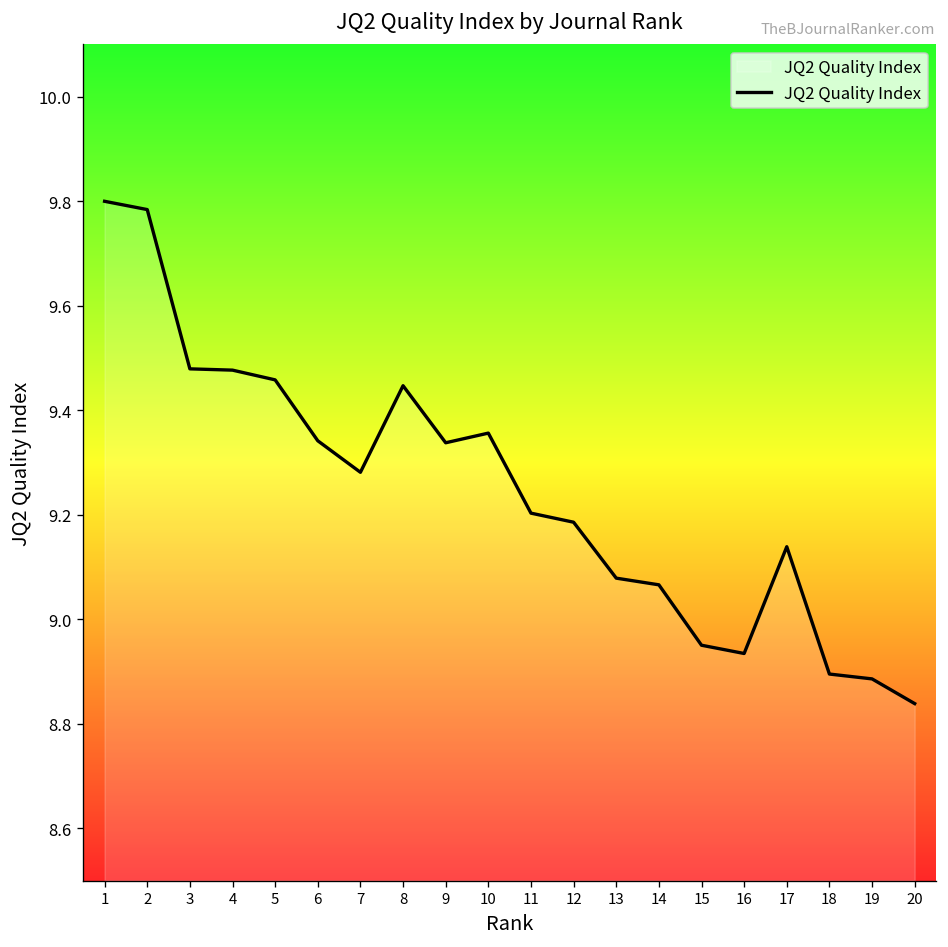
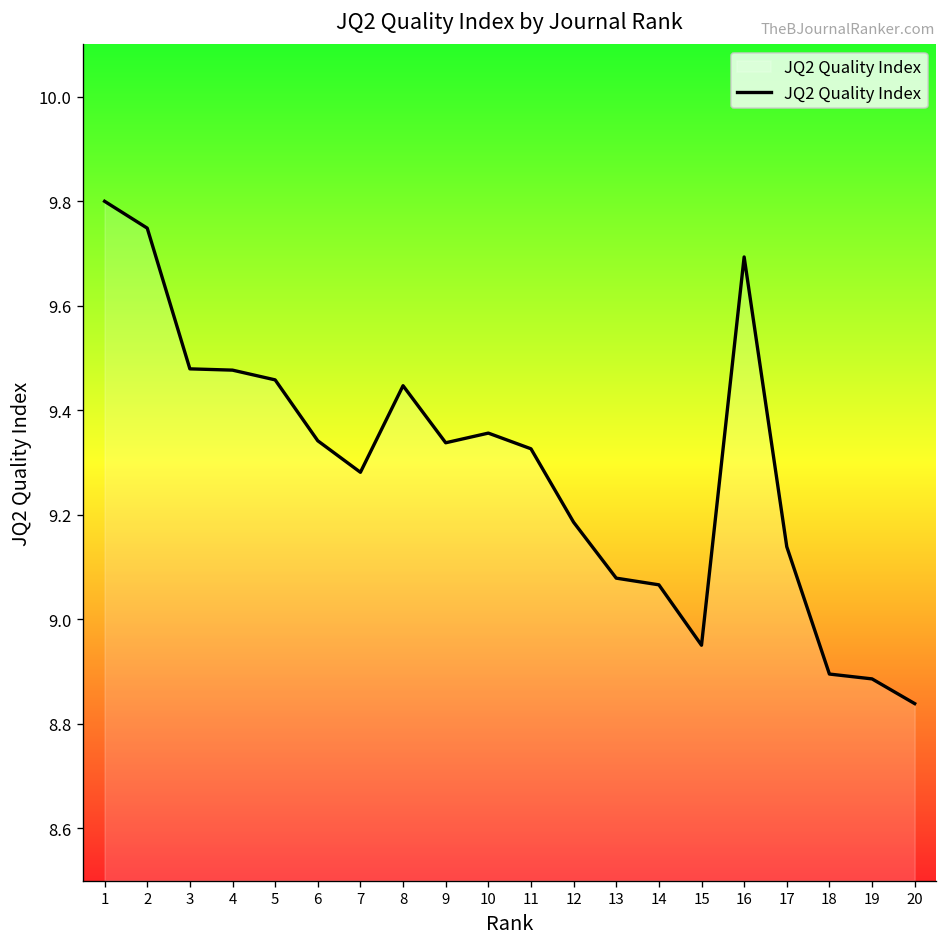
  {
    "1": 9.80,
-   "2": 9.78,
+   "2": 9.75,
    "3": 9.48,
    "4": 9.48,
    "5": 9.46,
    "6": 9.34,
    "7": 9.28,
    "8": 9.45,
    "9": 9.34,
    "10": 9.36,
-   "11": 9.20,
+   "11": 9.33,
    "12": 9.19,
    "13": 9.08,
    "14": 9.07,
    "15": 8.95,
-   "16": 8.93,
+   "16": 9.69,
    "17": 9.14,
    "18": 8.90,
    "19": 8.89,
    "20": 8.84
  }
